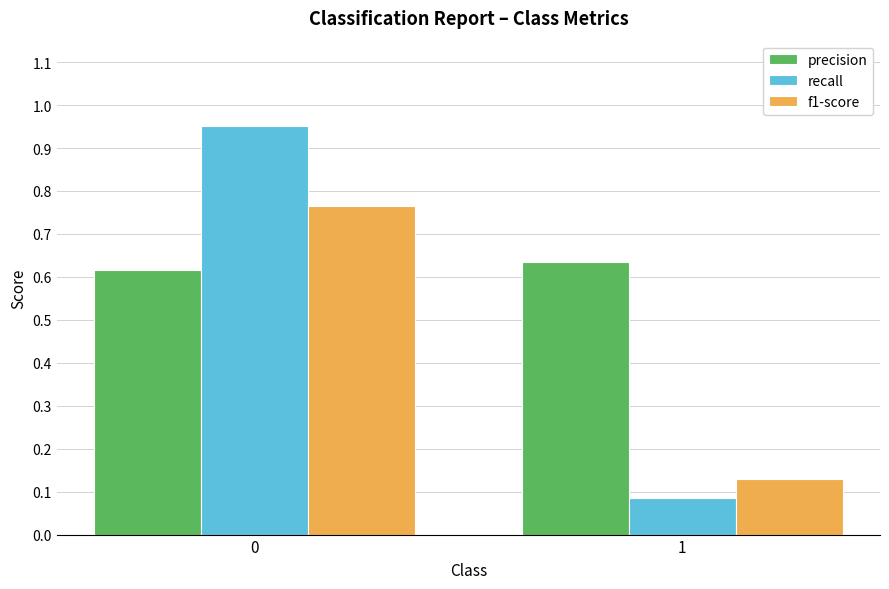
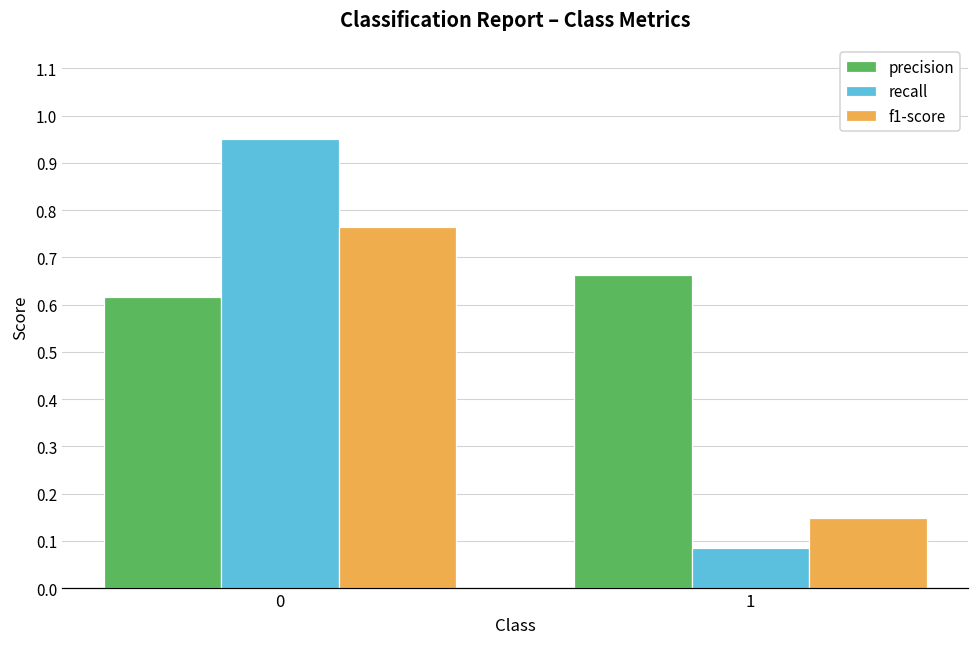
  {
    "precision": {
      "0": 0.62,
-     "1": 0.63
+     "1": 0.66
    },
    "recall": {
      "0": 0.95,
      "1": 0.08
    },
    "f1-score": {
      "0": 0.77,
-     "1": 0.13
+     "1": 0.15
    }
  }
